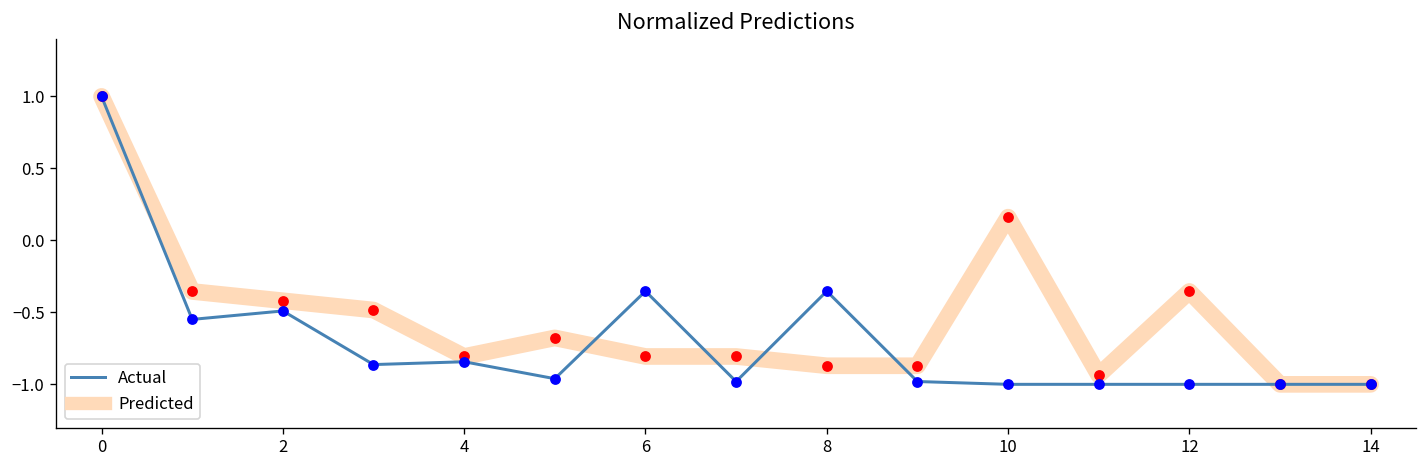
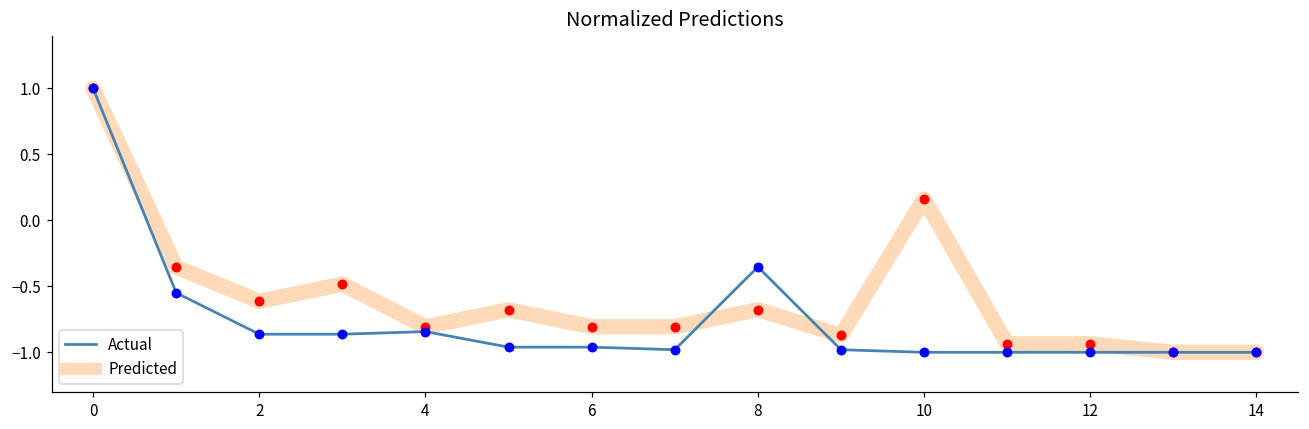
  {
    "Predicted": {
-     "2": -0.42,
+     "2": -0.61,
      "4": -0.81,
      "6": -0.81,
-     "8": -0.87,
+     "8": -0.68,
      "10": 0.16,
-     "12": -0.35
+     "12": -0.94
    },
    "Actual": {
-     "2": -0.49,
+     "2": -0.86,
      "4": -0.84,
-     "6": -0.35,
+     "6": -0.96,
      "8": -0.35,
      "10": -1.00,
      "12": -1.00
    }
  }
